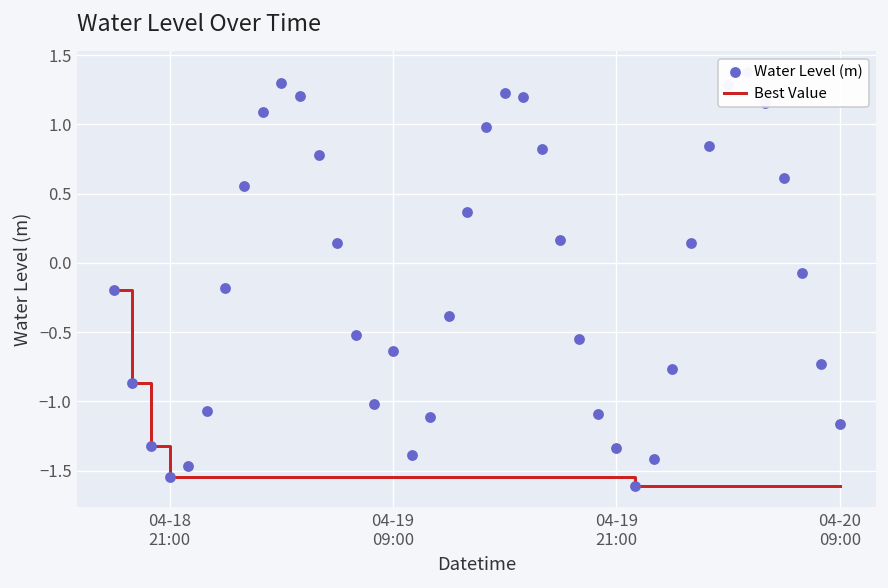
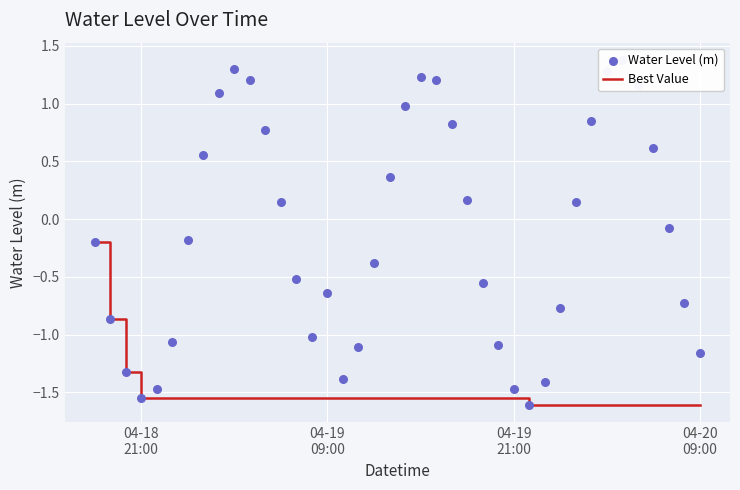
  {
    "Best Value": {
      "04-19 09:00": -1.55,
      "04-19 21:00": -1.55,
      "04-20 09:00": -1.61
    },
    "Water Level (m)": {
-     "04-19 21:00": -1.34
+     "04-19 21:00": -1.47
    }
  }
